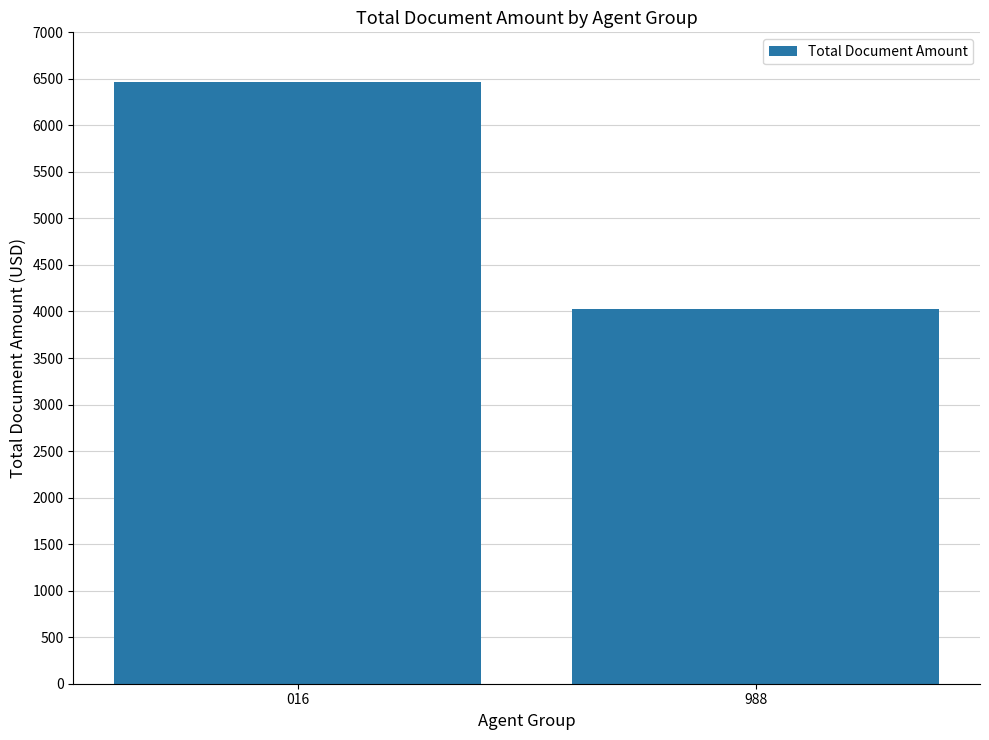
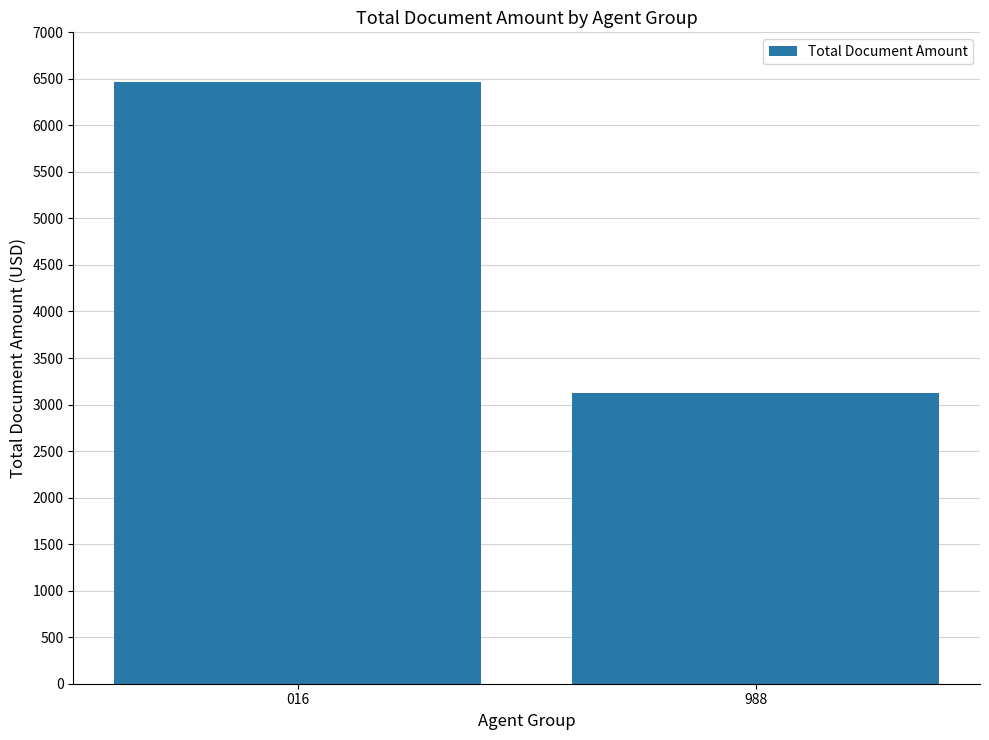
  {
    "016": 6500,
-   "988": 4000
+   "988": 3100
  }
